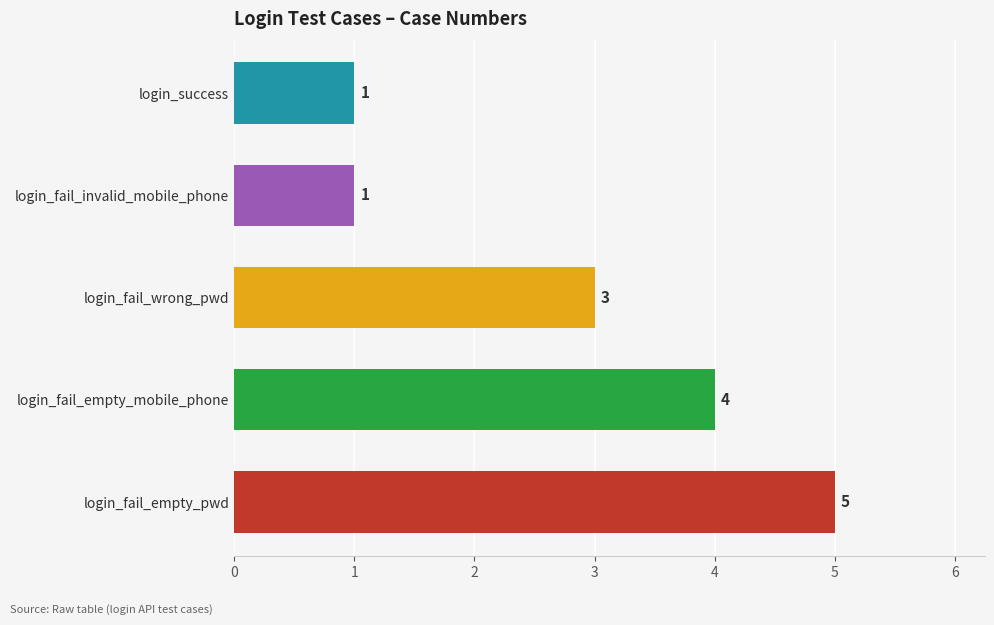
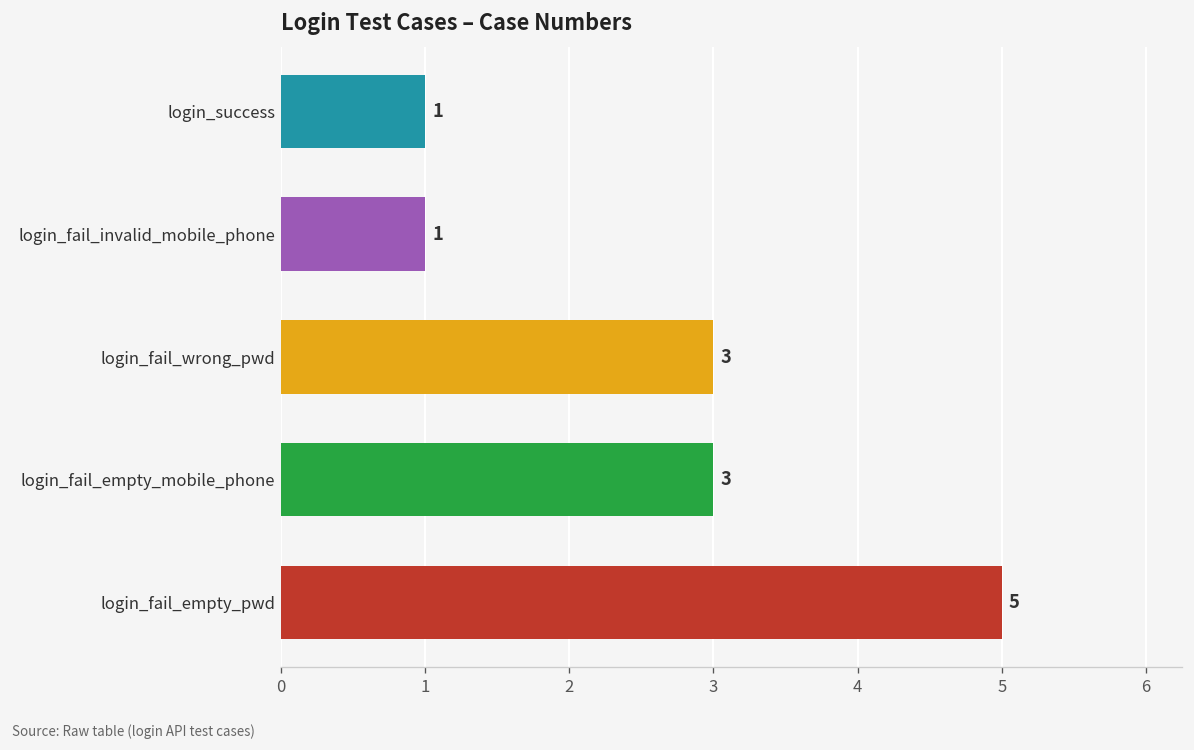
  {
    "login_success": 1,
    "login_fail_invalid_mobile_phone": 1,
    "login_fail_wrong_pwd": 3,
-   "login_fail_empty_mobile_phone": 4,
+   "login_fail_empty_mobile_phone": 3,
    "login_fail_empty_pwd": 5
  }
